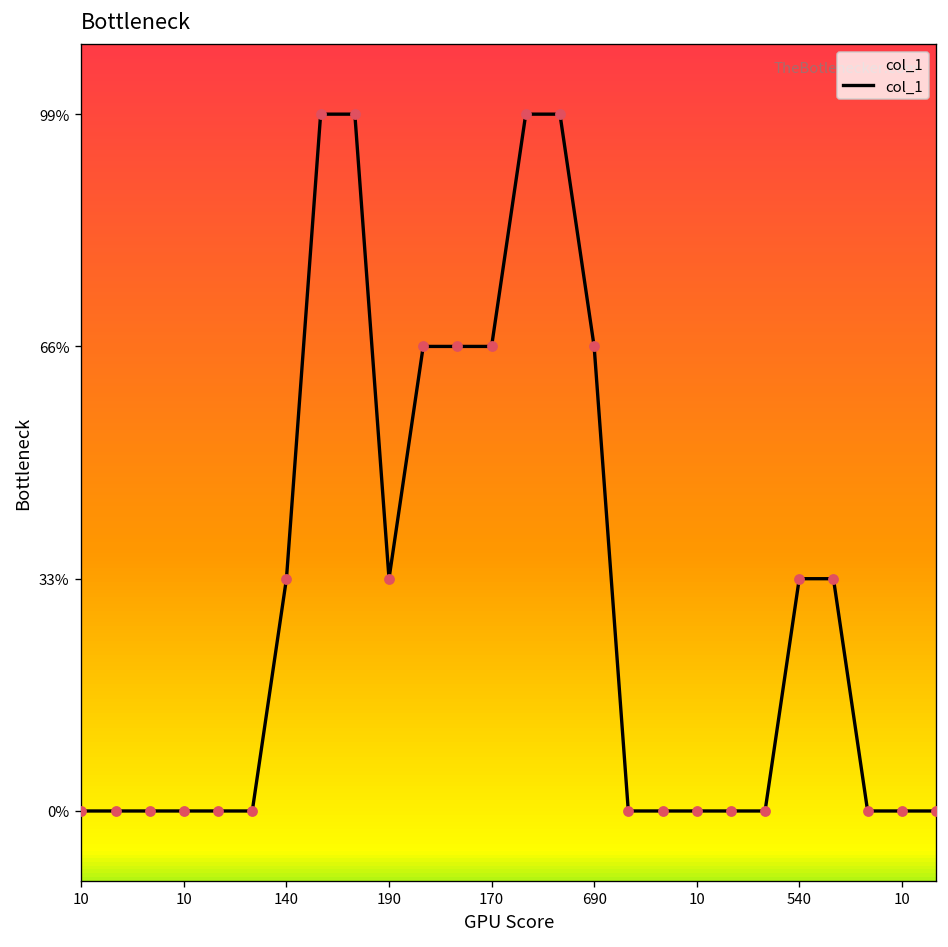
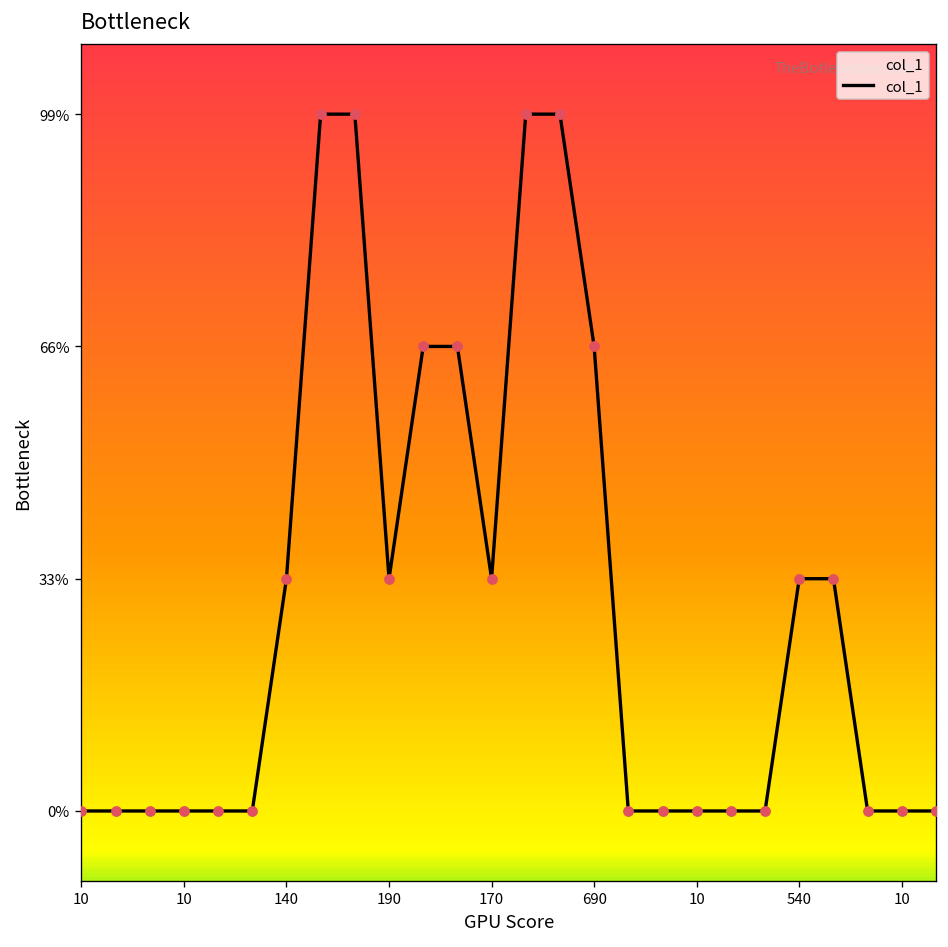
  {
    "140": "33%",
    "190": "33%",
-   "170": "66%",
+   "170": "33%",
    "690": "66%",
    "540": "33%"
  }
